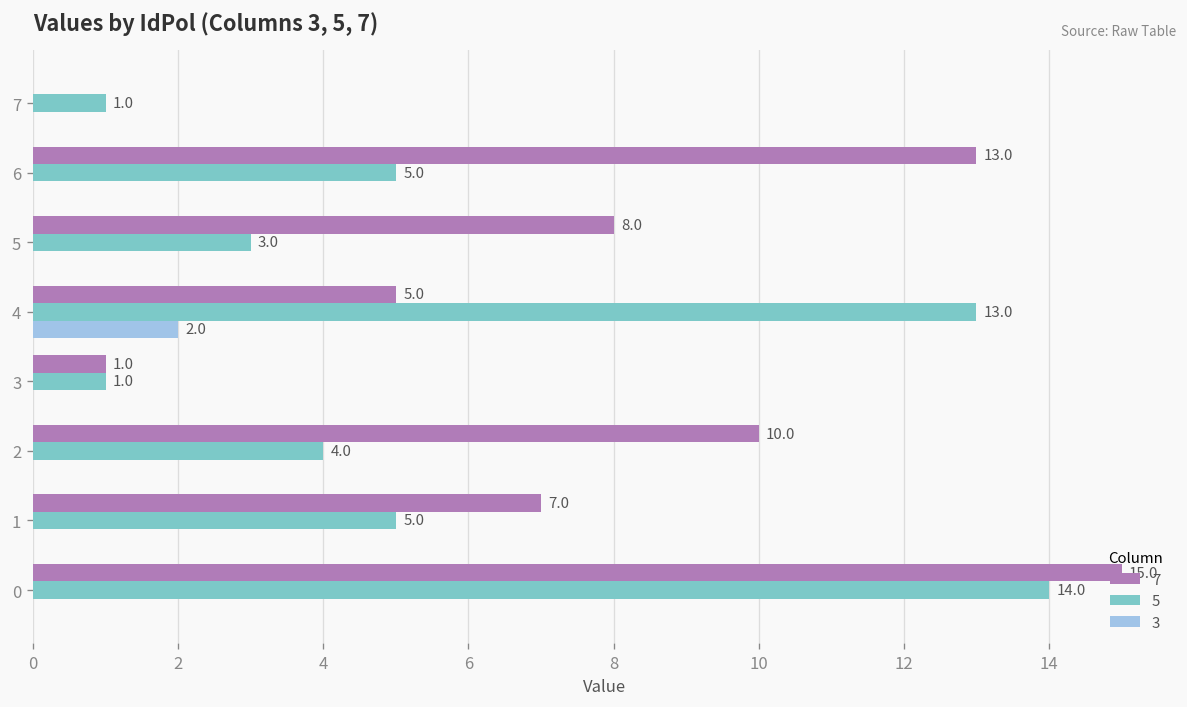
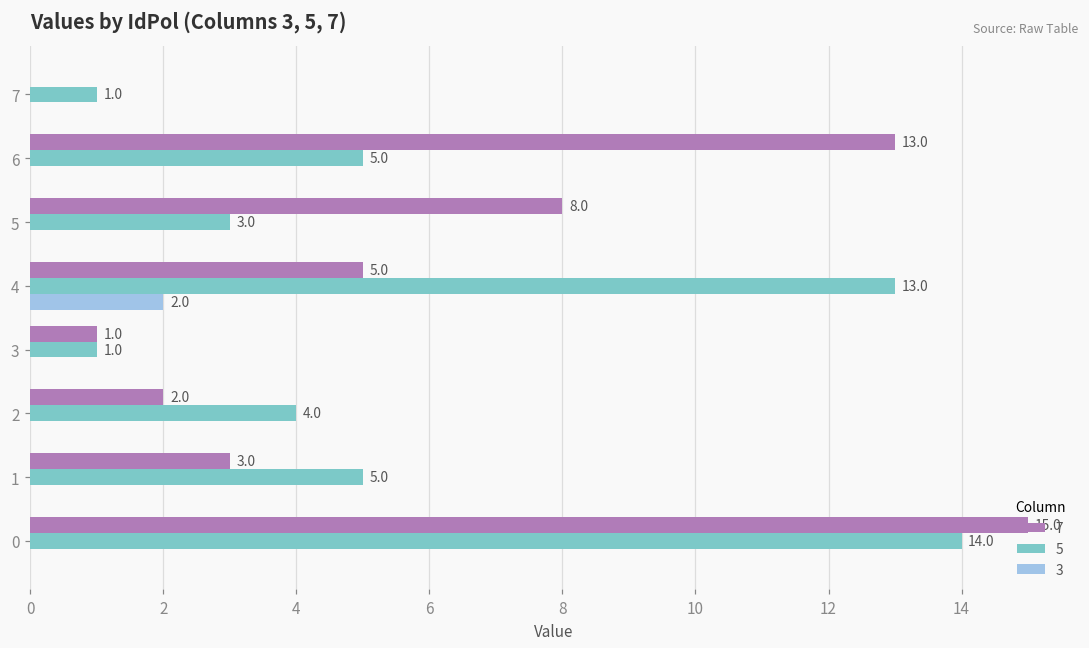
  {
    "7": {
      "6": 13.0,
      "5": 8.0,
      "4": 5.0,
      "3": 1.0,
-     "2": 10.0,
-     "1": 7.0,
+     "2": 2.0,
+     "1": 3.0,
      "0": 15.0
    }
  }
